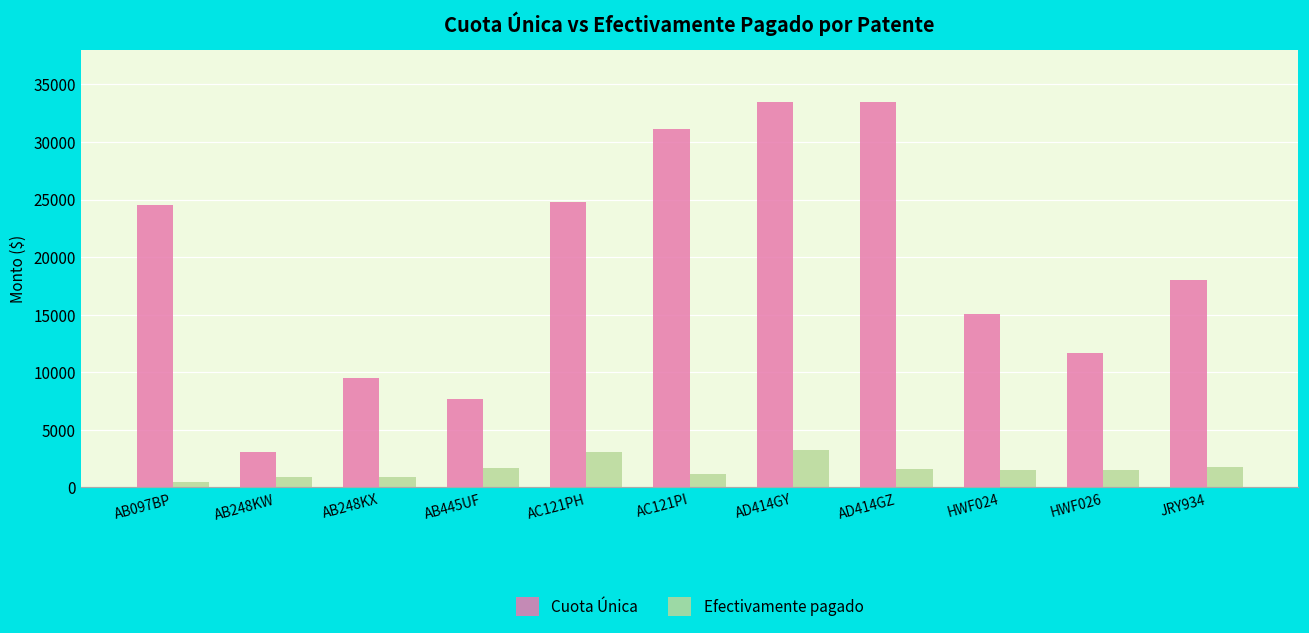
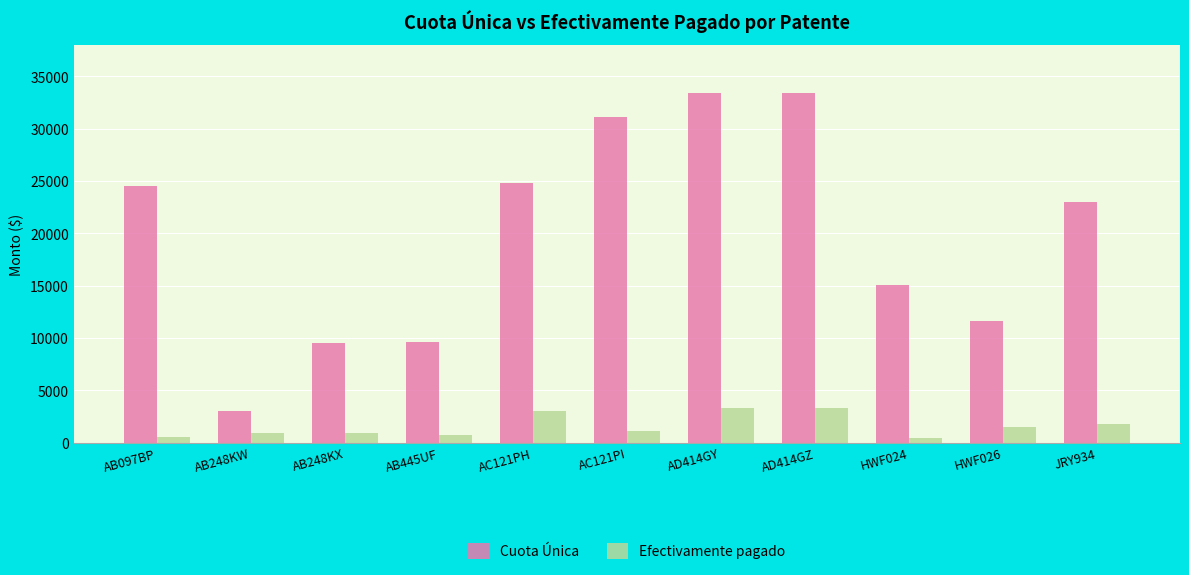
  {
    "Cuota Única": {
      "AB097BP": 24500,
      "AB248KW": 3000,
      "AB248KX": 9500,
-     "AB445UF": 7700,
+     "AB445UF": 9600,
      "AC121PH": 24800,
      "AC121PI": 31100,
      "AD414GY": 33400,
      "AD414GZ": 33400,
      "HWF024": 15000,
      "HWF026": 11600,
-     "JRY934": 18000
+     "JRY934": 23000
    },
    "Efectivamente pagado": {
      "AB097BP": 500,
      "AB248KW": 900,
      "AB248KX": 900,
-     "AB445UF": 1600,
+     "AB445UF": 800,
      "AC121PH": 3000,
      "AC121PI": 1100,
      "AD414GY": 3300,
-     "AD414GZ": 1600,
-     "HWF024": 1500,
+     "AD414GZ": 3300,
+     "HWF024": 500,
      "HWF026": 1500,
      "JRY934": 1800
    }
  }
